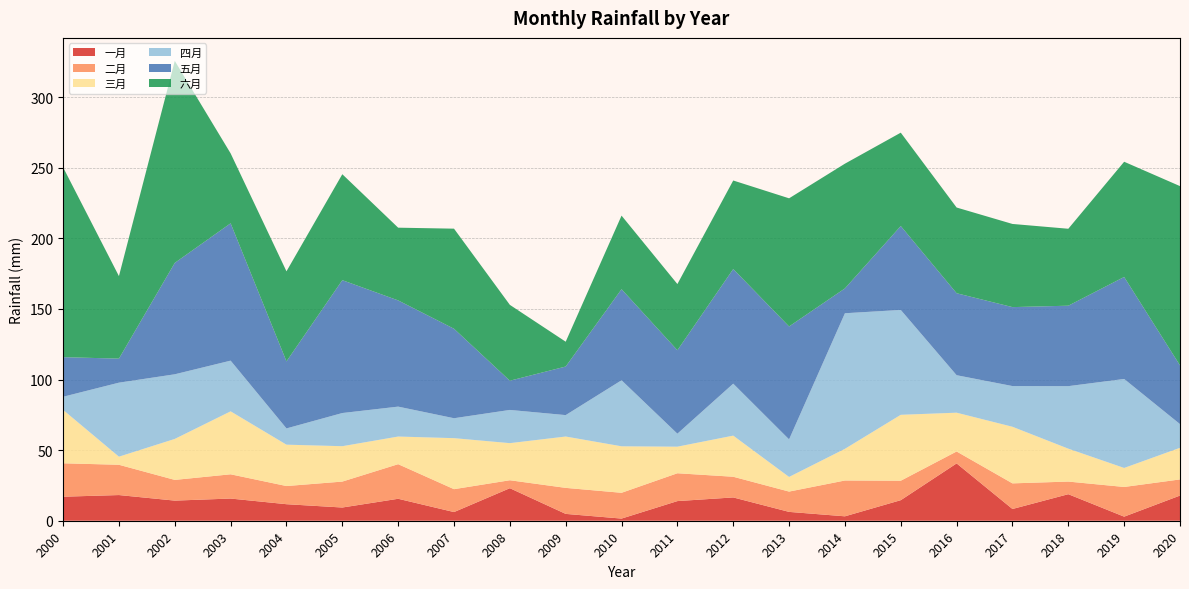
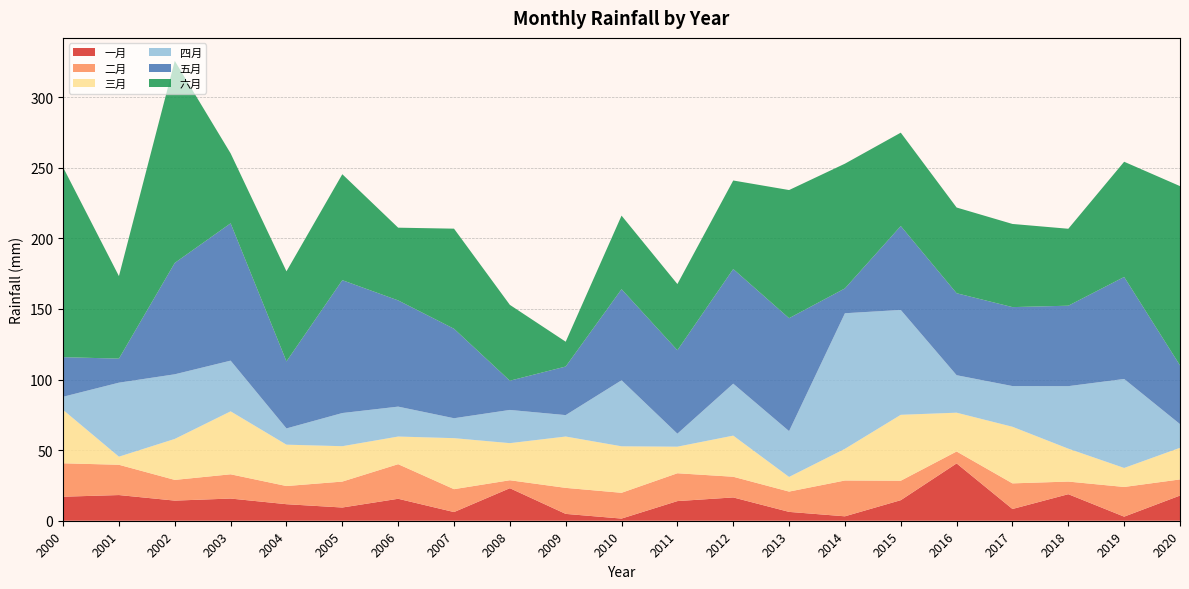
  {
    "一月": {
      "2000": 17,
      "2001": 18,
      "2002": 14,
      "2003": 16,
      "2004": 12,
      "2005": 9,
      "2006": 16,
      "2007": 6,
      "2008": 23,
      "2009": 5,
      "2011": 14,
      "2012": 16,
      "2013": 6,
      "2014": 3,
      "2015": 15,
      "2016": 41,
      "2017": 8,
      "2018": 19,
      "2019": 3,
      "2020": 18
    },
    "二月": {
      "2000": 24,
      "2001": 21,
      "2002": 15,
      "2003": 17,
      "2004": 13,
      "2005": 18,
      "2006": 25,
      "2007": 16,
      "2008": 6,
      "2009": 18,
      "2010": 18,
      "2011": 20,
      "2012": 15,
      "2013": 14,
      "2014": 25,
      "2015": 14,
      "2016": 8,
      "2017": 18,
      "2018": 9,
      "2019": 21,
      "2020": 11
    },
    "三月": {
      "2000": 38,
      "2001": 6,
      "2002": 29,
      "2003": 45,
      "2004": 29,
      "2005": 25,
      "2006": 20,
      "2007": 36,
      "2008": 26,
      "2009": 36,
      "2010": 33,
      "2011": 19,
      "2012": 29,
      "2013": 10,
      "2014": 22,
      "2015": 47,
      "2016": 27,
      "2017": 40,
      "2018": 23,
      "2019": 13,
      "2020": 22
    },
    "四月": {
      "2000": 9,
      "2001": 52,
      "2002": 46,
      "2003": 36,
      "2004": 12,
      "2005": 23,
      "2006": 21,
      "2007": 14,
      "2008": 24,
      "2009": 15,
      "2010": 47,
      "2011": 9,
      "2012": 37,
-     "2013": 27,
+     "2013": 32,
      "2014": 96,
      "2015": 74,
      "2016": 27,
      "2017": 29,
      "2018": 44,
      "2019": 63,
      "2020": 17
    },
    "五月": {
      "2000": 28,
      "2001": 17,
      "2002": 79,
      "2003": 97,
      "2004": 47,
      "2005": 94,
      "2006": 75,
      "2007": 63,
      "2008": 21,
      "2009": 34,
      "2010": 64,
      "2011": 59,
      "2012": 81,
      "2013": 80,
      "2014": 18,
      "2015": 59,
      "2016": 58,
      "2017": 56,
      "2018": 57,
      "2019": 72,
      "2020": 42
    },
    "六月": {
      "2000": 134,
      "2001": 58,
      "2003": 50,
      "2004": 64,
      "2005": 75,
      "2006": 51,
      "2007": 71,
      "2008": 54,
      "2009": 18,
      "2010": 52,
      "2011": 47,
      "2012": 63,
      "2013": 91,
      "2014": 88,
      "2015": 66,
      "2016": 61,
      "2017": 59,
      "2018": 54,
      "2019": 82,
      "2020": 127
    }
  }
